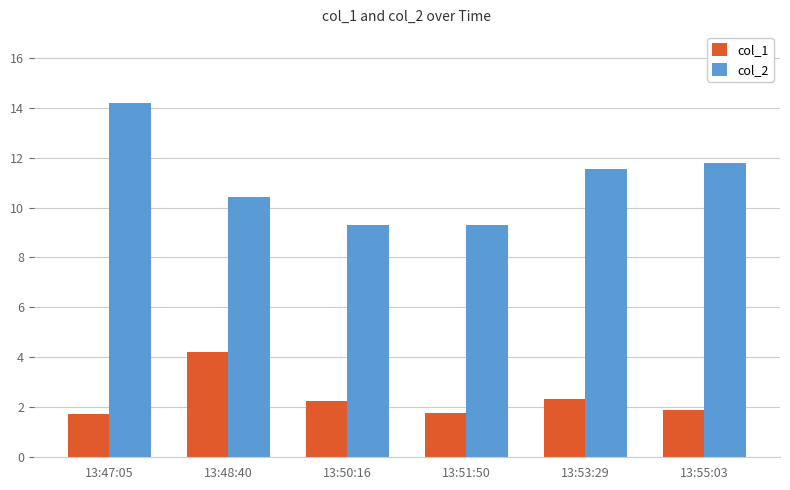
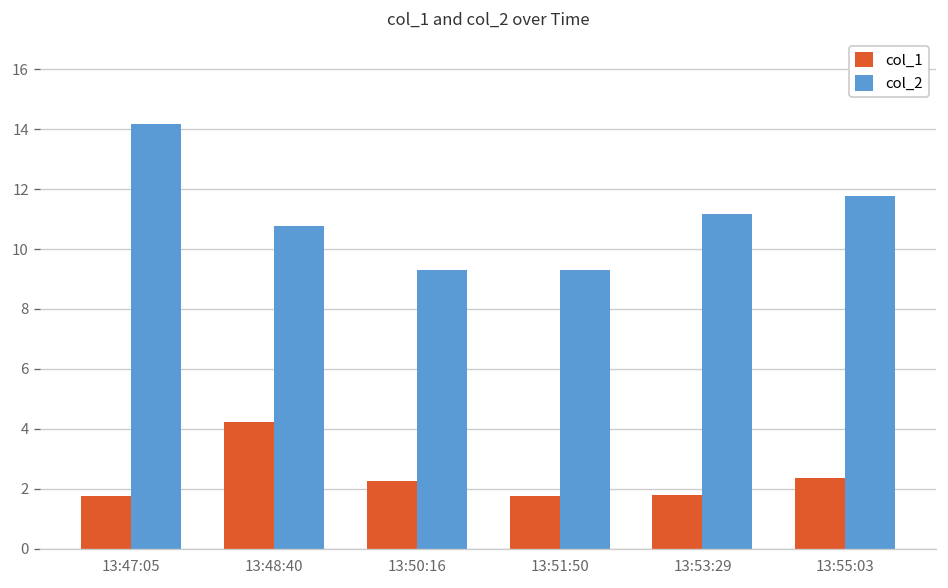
  {
    "col_1": {
      "13:47:05": 1.7,
      "13:48:40": 4.2,
      "13:50:16": 2.3,
      "13:51:50": 1.8,
-     "13:53:29": 2.3,
-     "13:55:03": 1.9
+     "13:53:29": 1.8,
+     "13:55:03": 2.4
    },
    "col_2": {
      "13:47:05": 14.2,
-     "13:48:40": 10.4,
+     "13:48:40": 10.8,
      "13:50:16": 9.3,
      "13:51:50": 9.3,
-     "13:53:29": 11.5,
+     "13:53:29": 11.2,
      "13:55:03": 11.8
    }
  }
